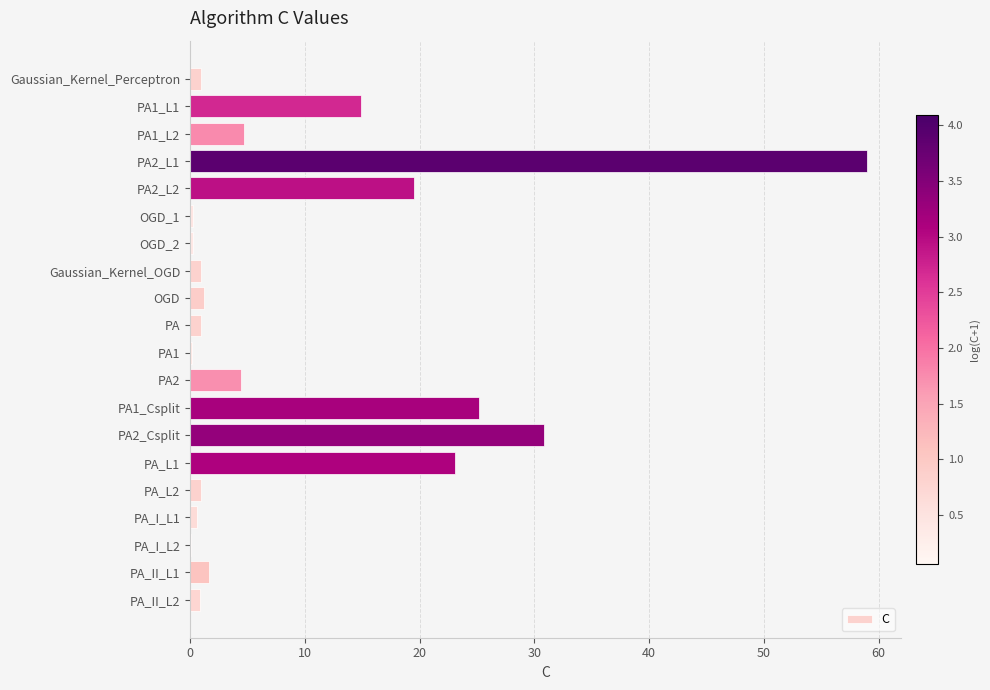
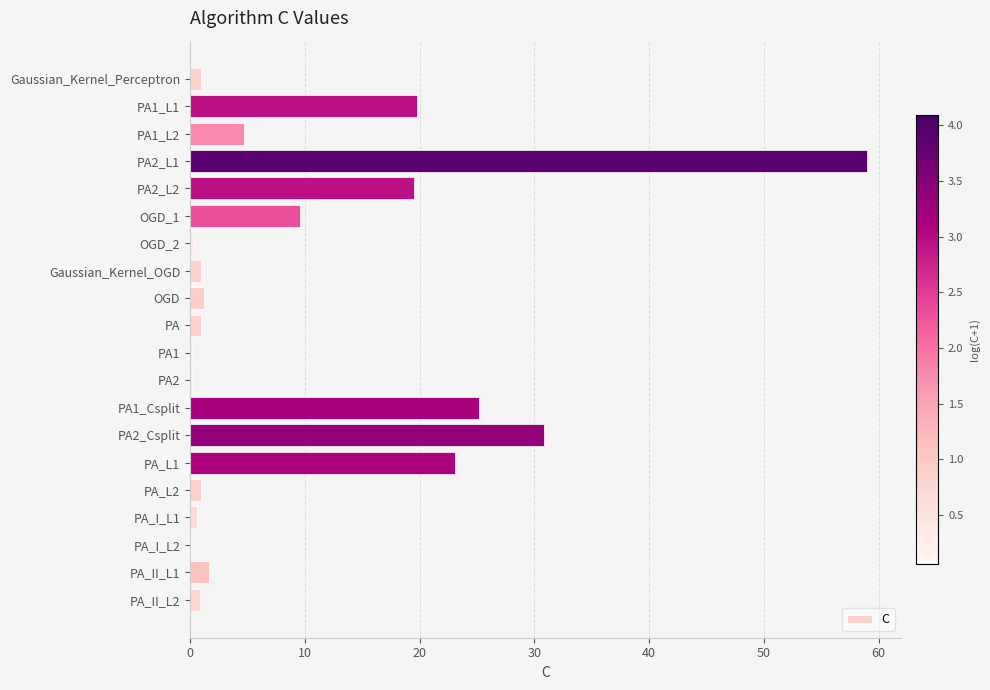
  {
    "Gaussian_Kernel_Perceptron": 1.0,
-   "PA1_L1": 14.9,
+   "PA1_L1": 19.8,
    "PA1_L2": 4.7,
    "PA2_L1": 59.0,
    "PA2_L2": 19.6,
-   "OGD_1": 0.3,
+   "OGD_1": 9.6,
    "OGD_2": 0.2,
    "Gaussian_Kernel_OGD": 1.0,
    "OGD": 1.2,
    "PA": 1.0,
-   "PA2": 4.4,
+   "PA2": 0.2,
    "PA1_Csplit": 25.2,
    "PA2_Csplit": 30.9,
    "PA_L1": 23.1,
    "PA_L2": 1.0,
    "PA_I_L1": 0.6,
    "PA_II_L1": 1.7,
    "PA_II_L2": 0.8
  }
